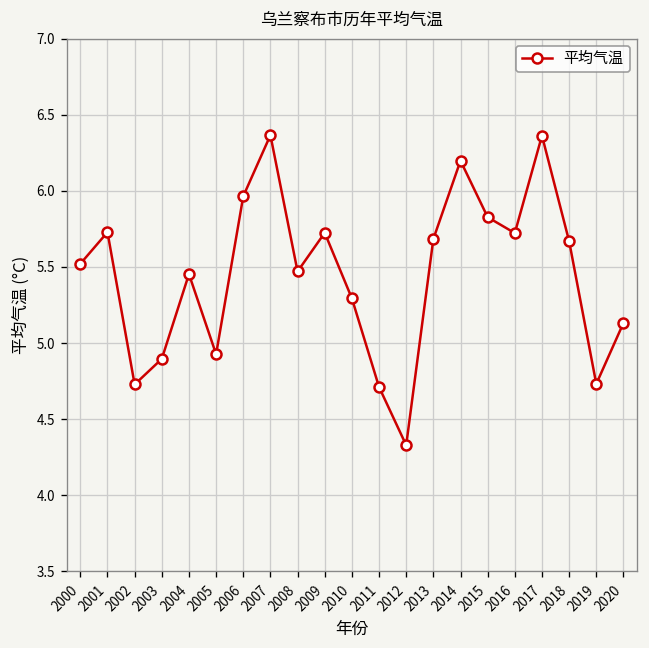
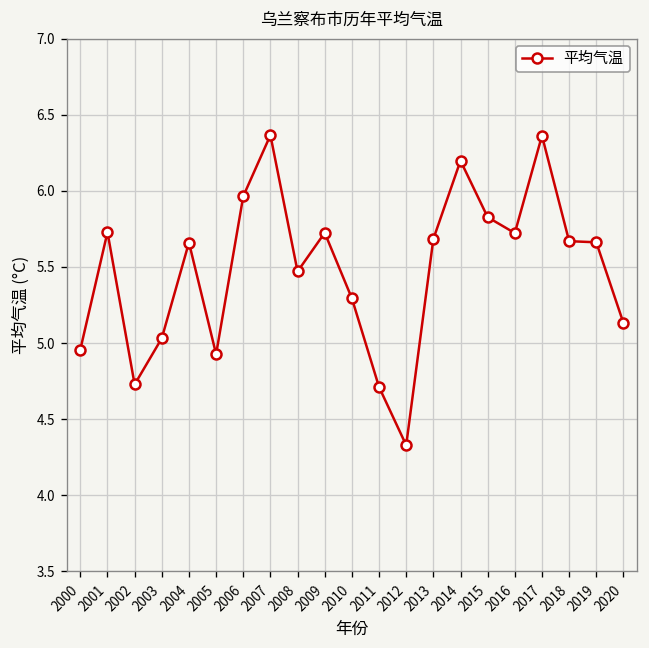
  {
-   "2000": 5.52,
+   "2000": 4.96,
    "2001": 5.73,
    "2002": 4.73,
-   "2003": 4.90,
-   "2004": 5.45,
+   "2003": 5.03,
+   "2004": 5.66,
    "2005": 4.93,
    "2006": 5.96,
    "2007": 6.37,
    "2008": 5.47,
    "2009": 5.72,
    "2010": 5.29,
    "2011": 4.71,
    "2012": 4.33,
    "2013": 5.68,
    "2014": 6.20,
    "2015": 5.83,
    "2016": 5.72,
    "2017": 6.36,
    "2018": 5.67,
-   "2019": 4.73,
+   "2019": 5.66,
    "2020": 5.13
  }
